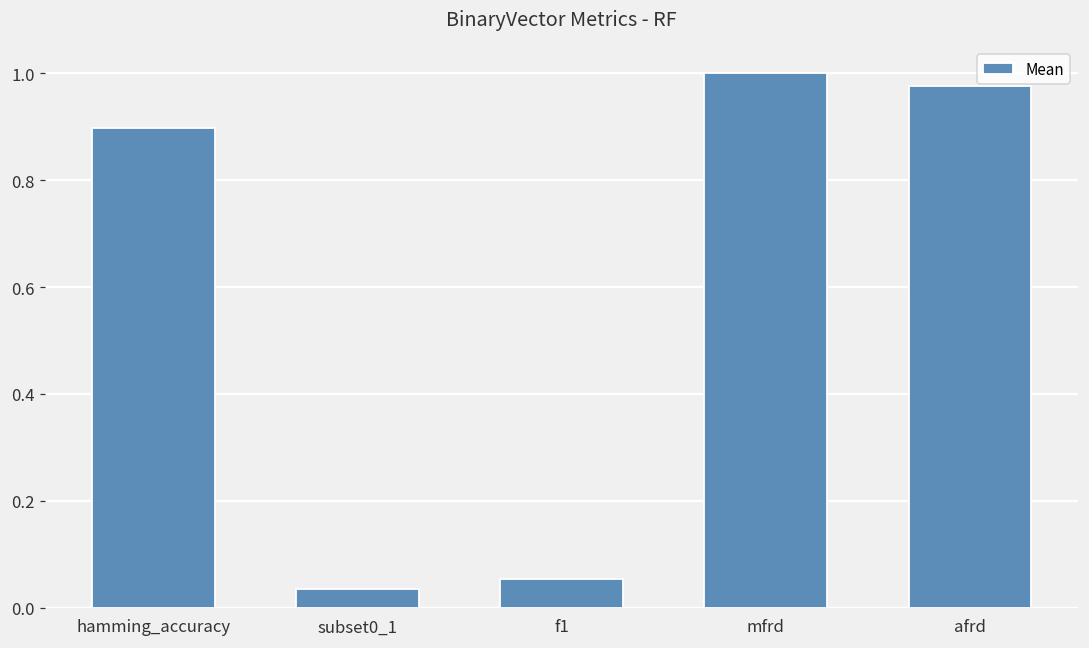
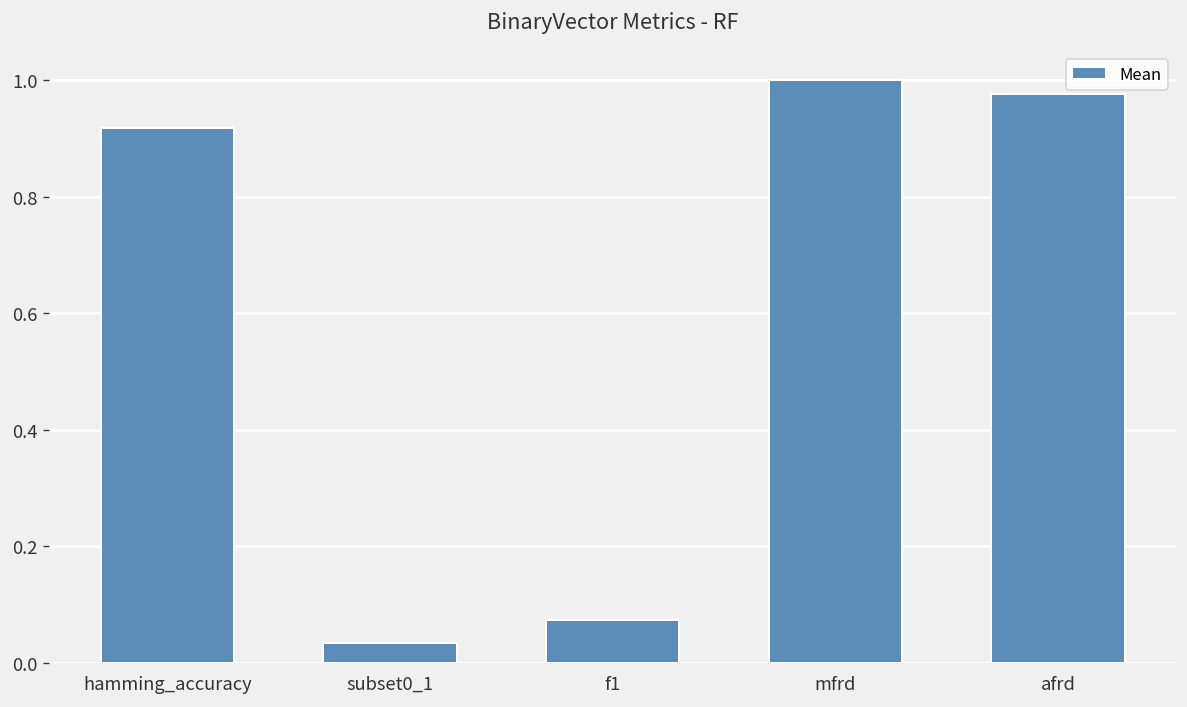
  {
-   "hamming_accuracy": 0.90,
+   "hamming_accuracy": 0.92,
    "subset0_1": 0.04,
-   "f1": 0.05,
+   "f1": 0.07,
    "mfrd": 1.00,
    "afrd": 0.98
  }
